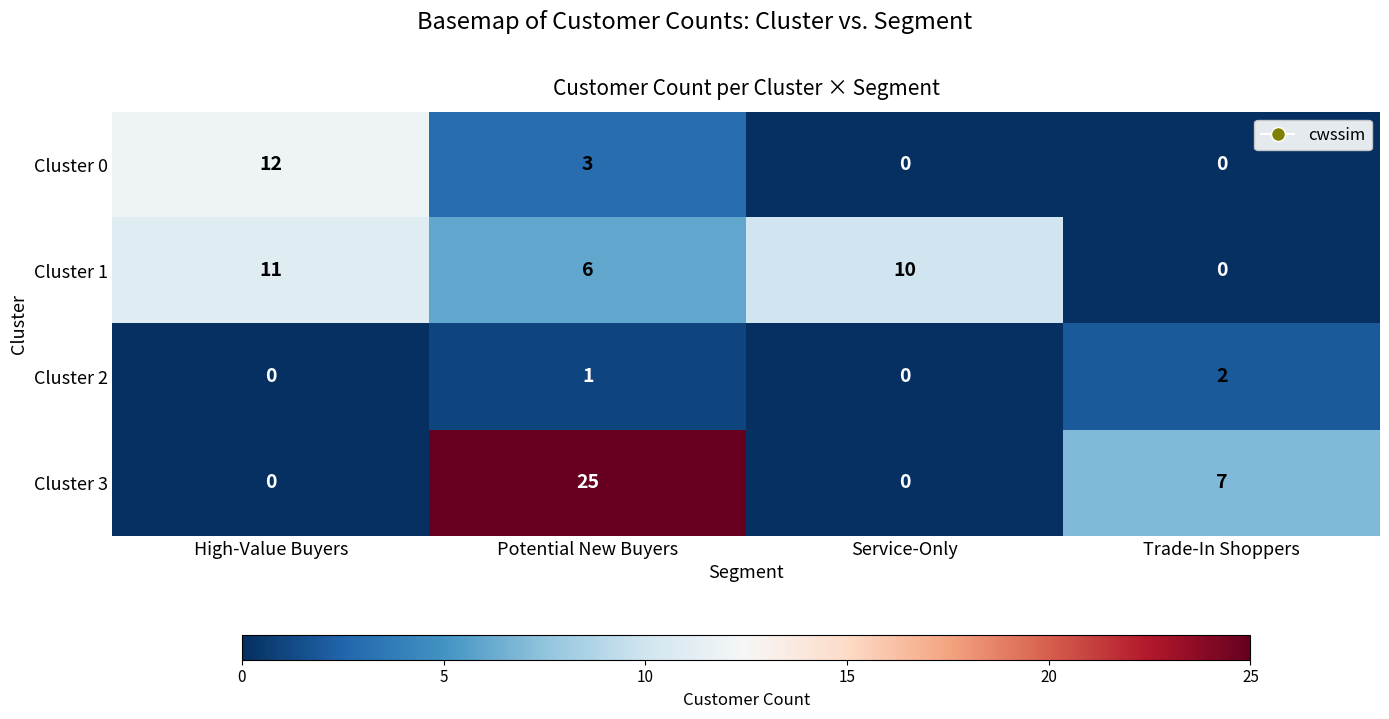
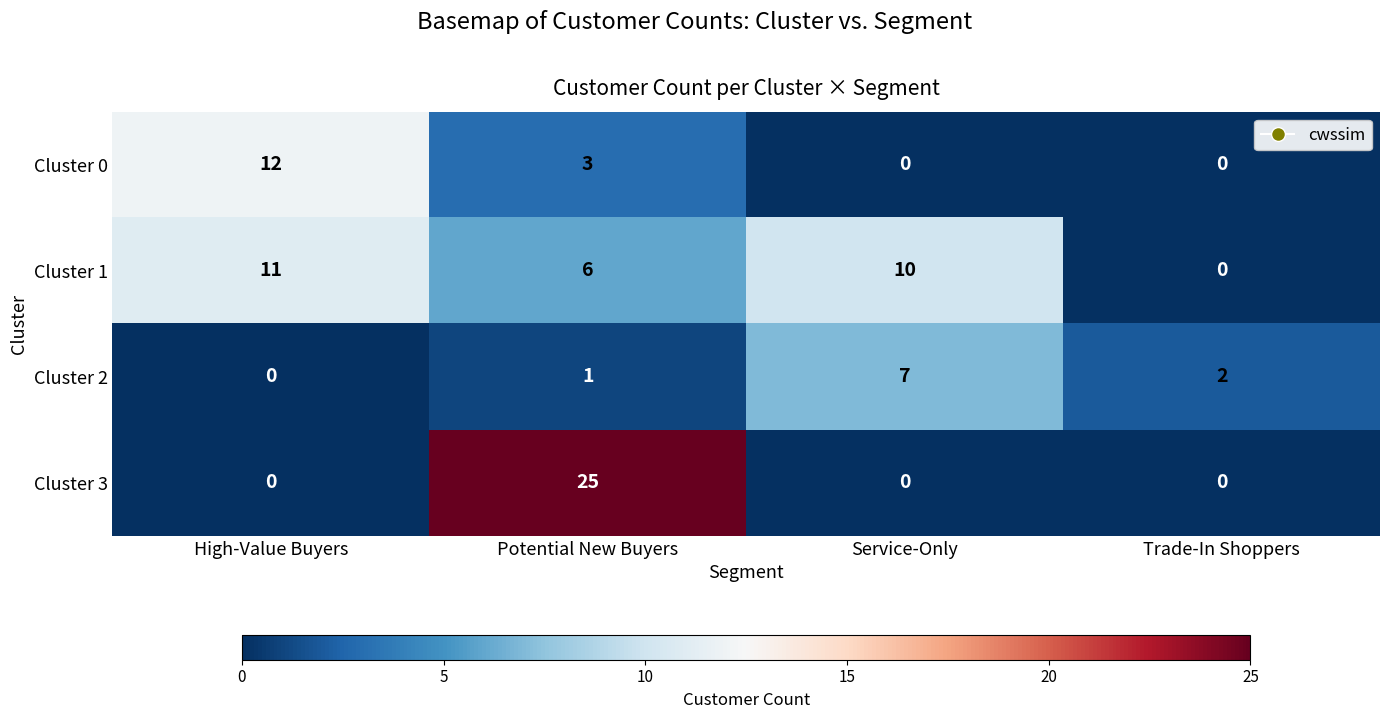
  {
    "Cluster 0": {
      "High-Value Buyers": 12,
      "Potential New Buyers": 3,
      "Service-Only": 0,
      "Trade-In Shoppers": 0
    },
    "Cluster 1": {
      "High-Value Buyers": 11,
      "Potential New Buyers": 6,
      "Service-Only": 10,
      "Trade-In Shoppers": 0
    },
    "Cluster 2": {
      "High-Value Buyers": 0,
      "Potential New Buyers": 1,
-     "Service-Only": 0,
+     "Service-Only": 7,
      "Trade-In Shoppers": 2
    },
    "Cluster 3": {
      "High-Value Buyers": 0,
      "Potential New Buyers": 25,
      "Service-Only": 0,
-     "Trade-In Shoppers": 7
+     "Trade-In Shoppers": 0
    }
  }
